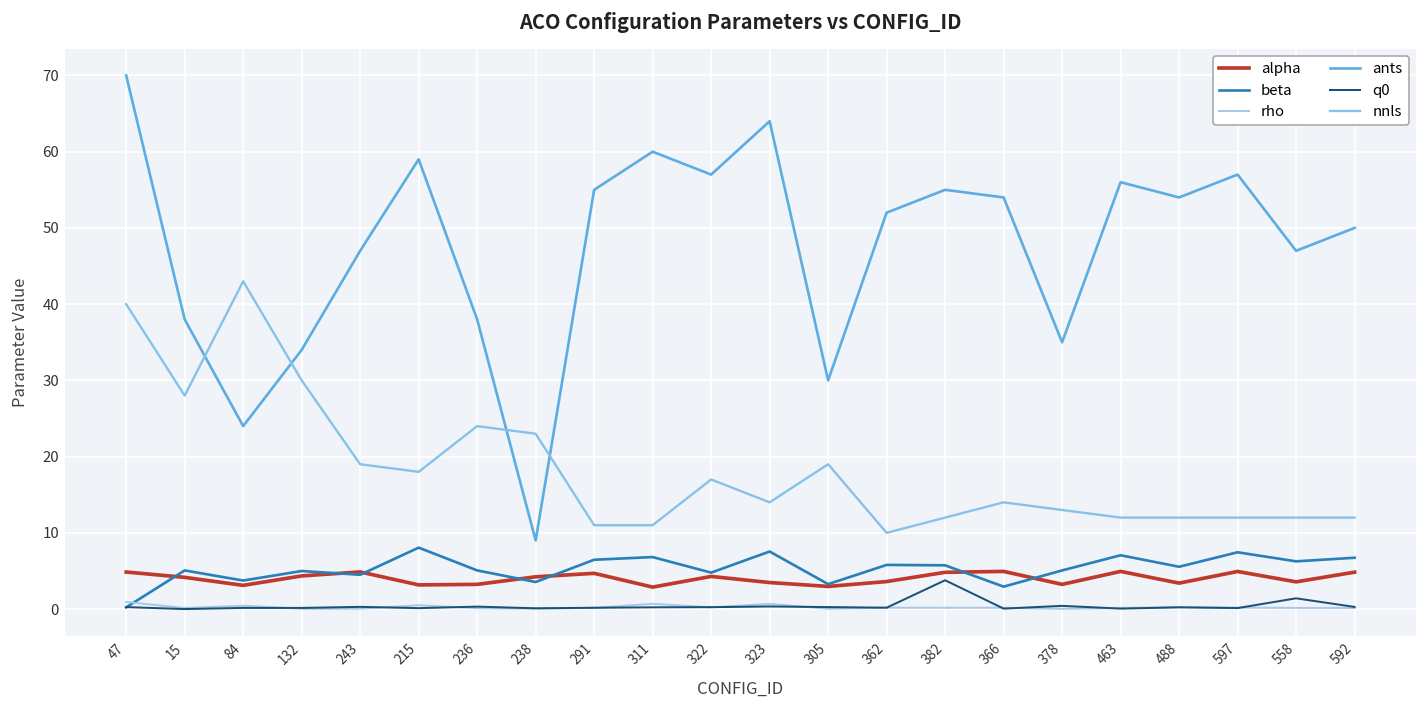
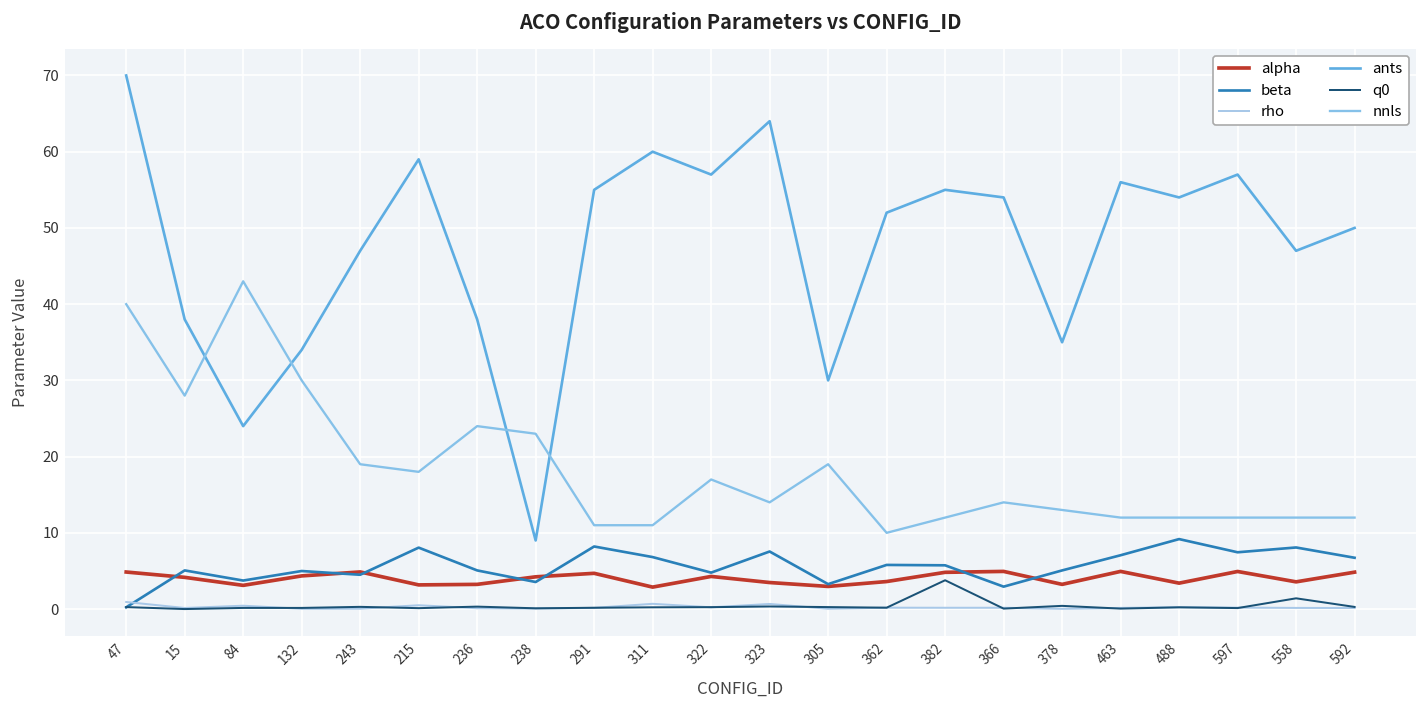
  {
    "alpha": {
      "47": 5,
      "15": 4,
      "84": 3,
      "132": 4,
      "215": 3,
      "236": 3,
      "238": 4,
      "291": 5,
      "311": 3,
      "322": 4,
      "323": 3,
      "362": 4,
      "382": 5,
      "366": 5,
      "378": 3,
      "463": 5,
      "488": 3,
      "597": 5,
      "558": 4,
      "592": 5
    },
    "beta": {
      "15": 5,
      "84": 4,
      "132": 5,
      "215": 8,
      "236": 5,
      "238": 4,
-     "291": 6,
+     "291": 8,
      "311": 7,
      "322": 5,
      "323": 8,
      "362": 6,
      "382": 6,
      "366": 3,
      "378": 5,
      "463": 7,
-     "488": 6,
+     "488": 9,
      "597": 7,
-     "558": 6,
+     "558": 8,
      "592": 7
    },
    "q0": {
      "311": 0,
      "382": 4,
      "558": 1
    }
  }
